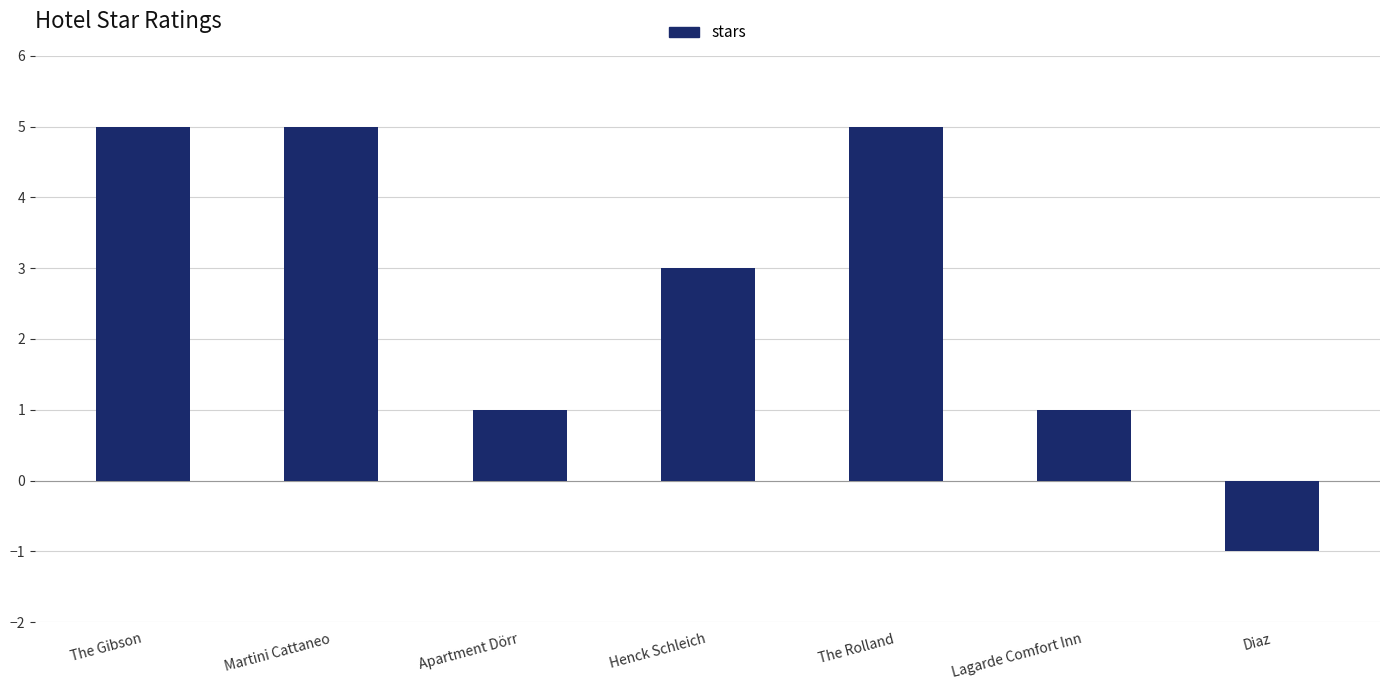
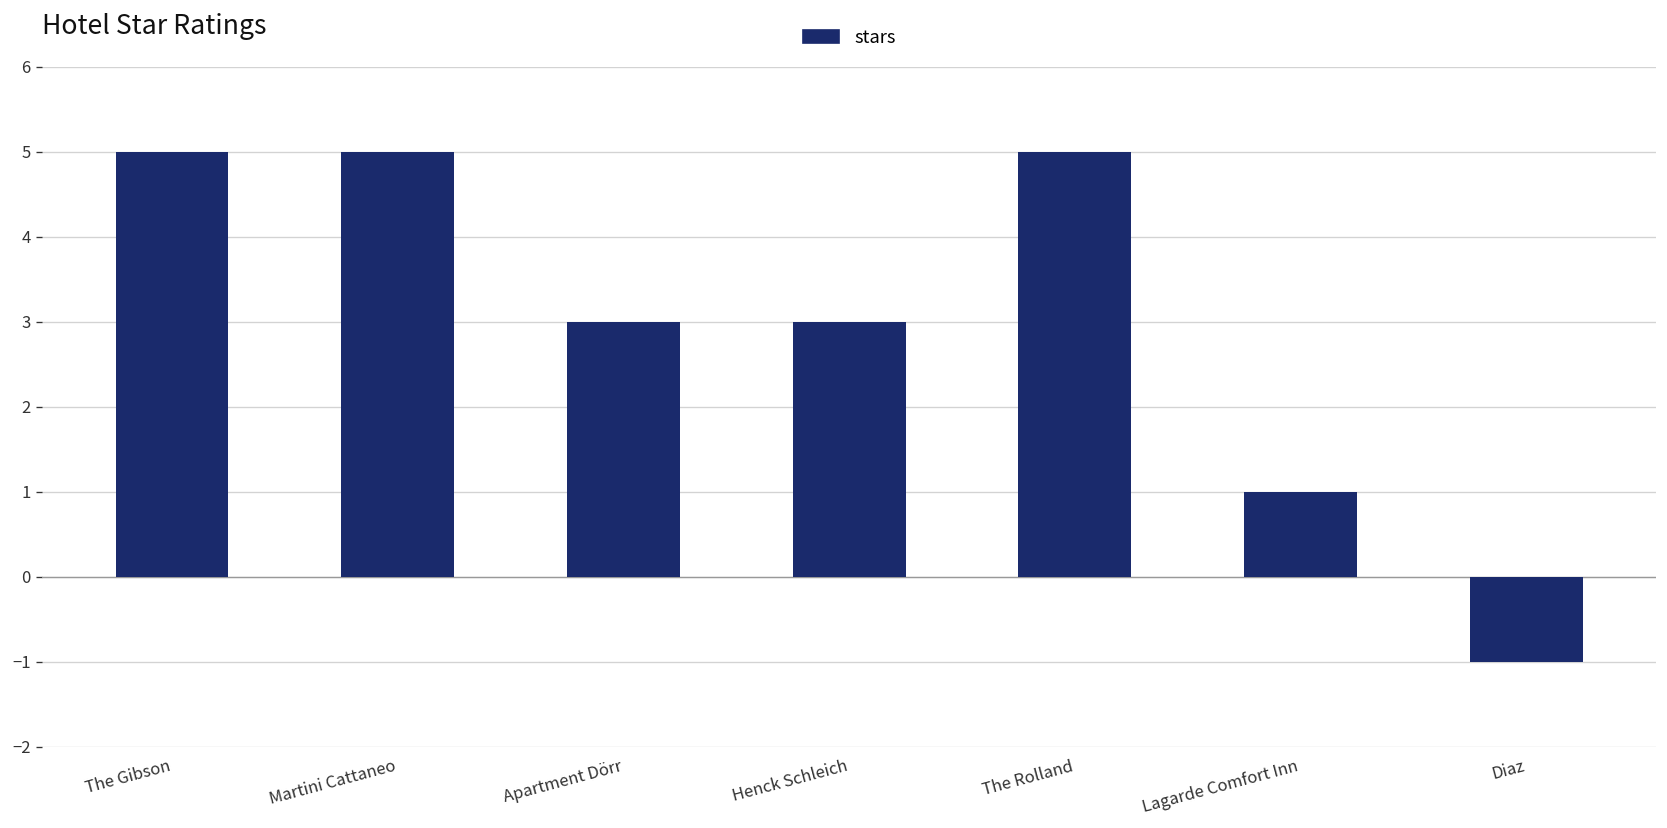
  {
    "The Gibson": 5,
    "Martini Cattaneo": 5,
-   "Apartment Dörr": 1,
+   "Apartment Dörr": 3,
    "Henck Schleich": 3,
    "The Rolland": 5,
    "Lagarde Comfort Inn": 1,
    "Diaz": -1
  }
